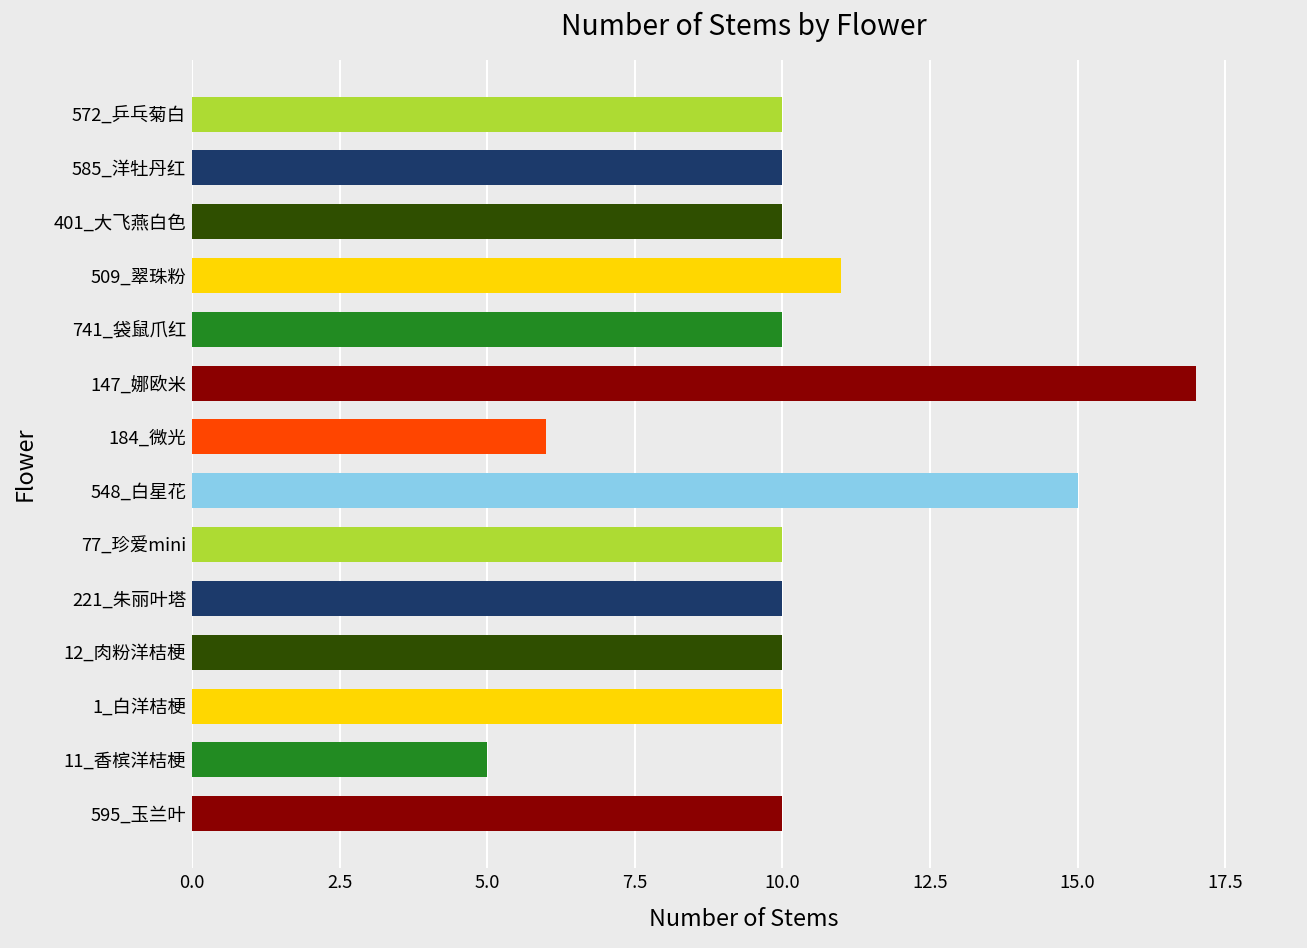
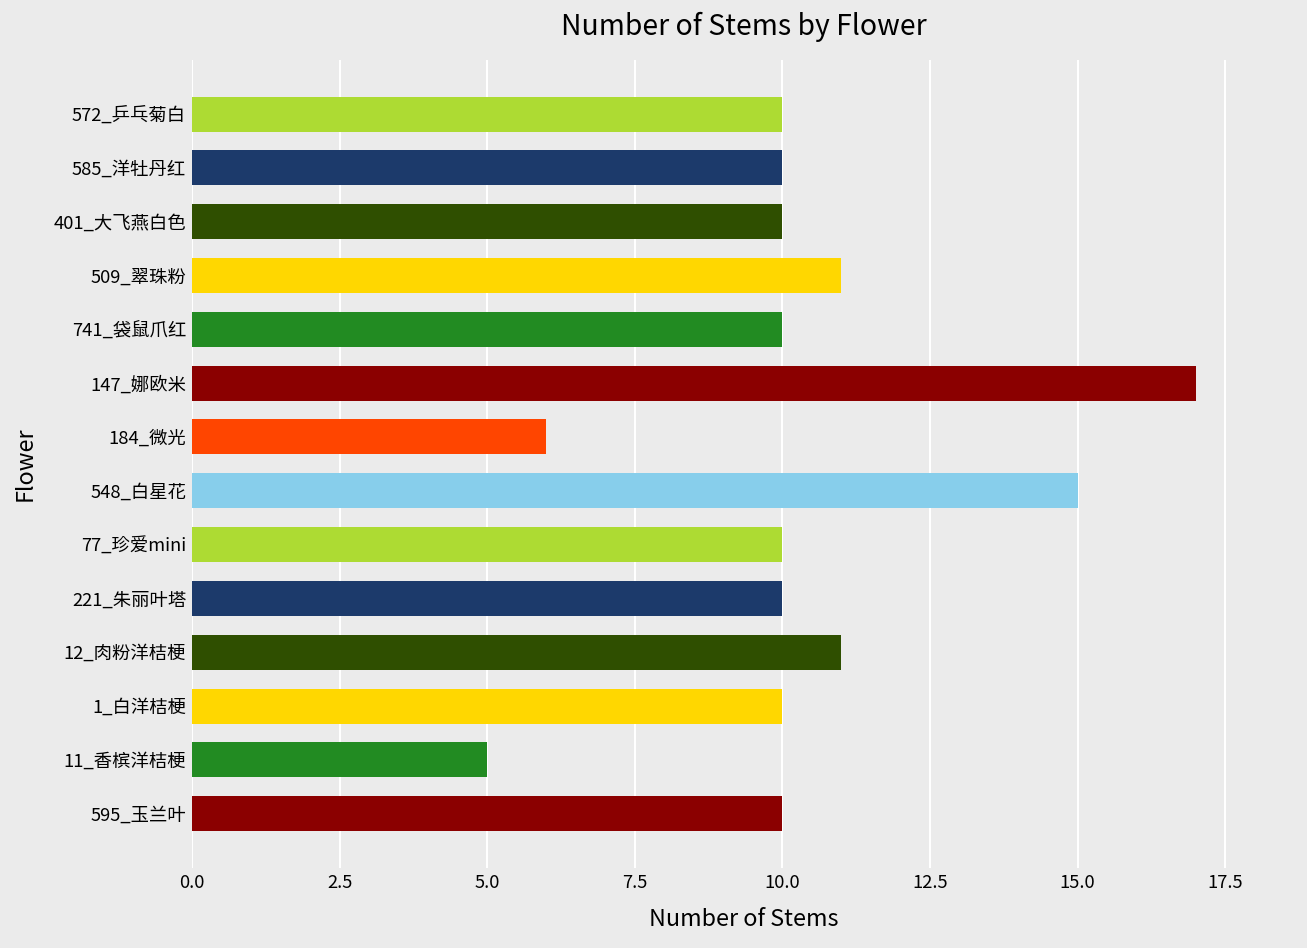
  {
    "572_乒乓菊白": 10,
    "585_洋牡丹红": 10,
    "401_大飞燕白色": 10,
    "509_翠珠粉": 11,
    "741_袋鼠爪红": 10,
    "147_娜欧米": 17,
    "184_微光": 6,
    "548_白星花": 15,
    "77_珍爱mini": 10,
    "221_朱丽叶塔": 10,
-   "12_肉粉洋桔梗": 10,
+   "12_肉粉洋桔梗": 11,
    "1_白洋桔梗": 10,
    "11_香槟洋桔梗": 5,
    "595_玉兰叶": 10
  }
